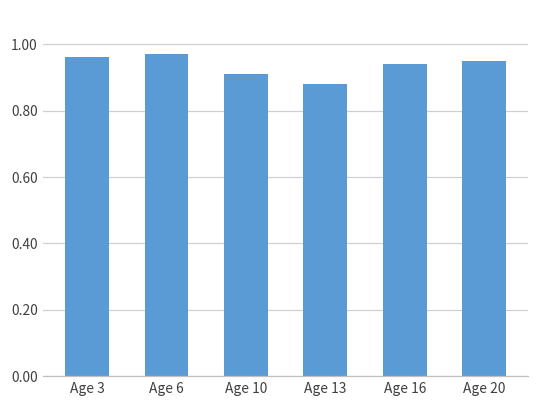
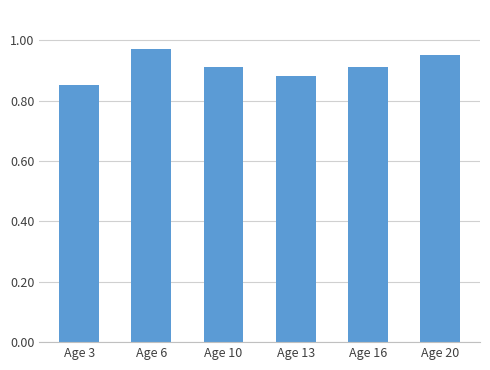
  {
-   "Age 3": 0.96,
+   "Age 3": 0.85,
    "Age 6": 0.97,
    "Age 10": 0.91,
    "Age 13": 0.88,
-   "Age 16": 0.94,
+   "Age 16": 0.91,
    "Age 20": 0.95
  }
